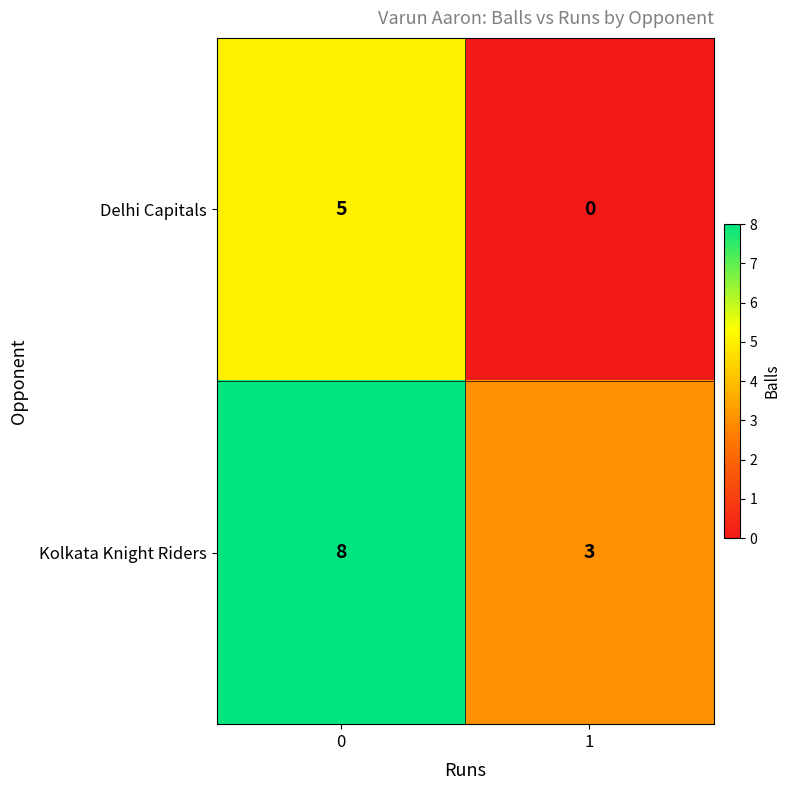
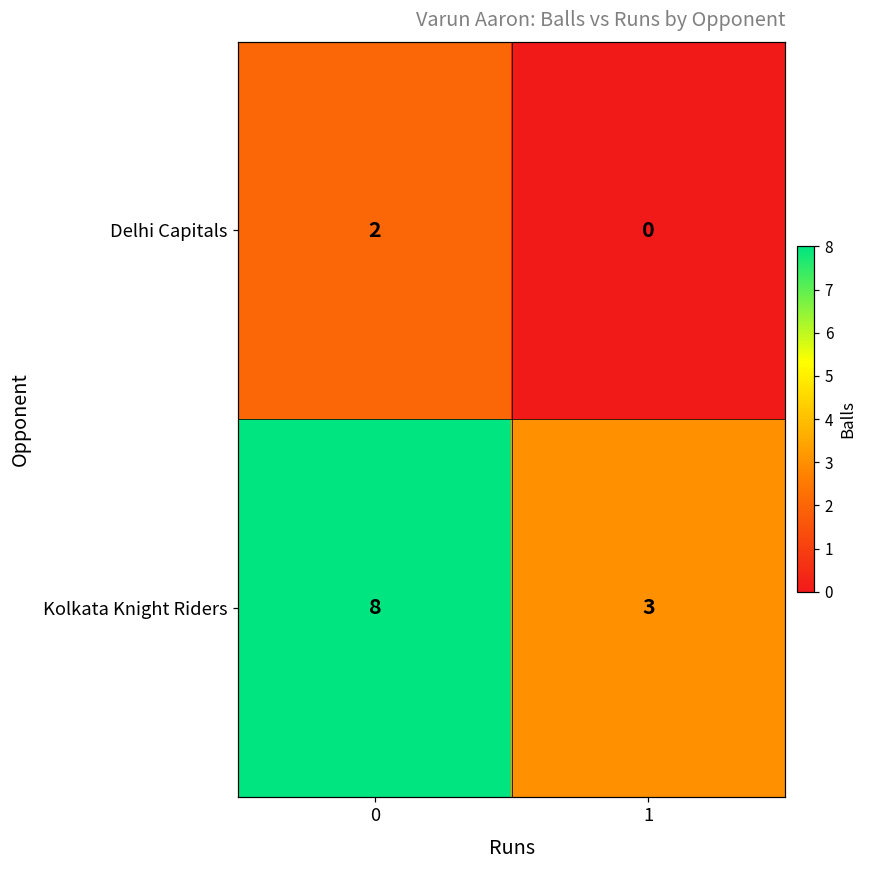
  {
    "Delhi Capitals": {
-     "0": 5,
+     "0": 2,
      "1": 0
    },
    "Kolkata Knight Riders": {
      "0": 8,
      "1": 3
    }
  }
